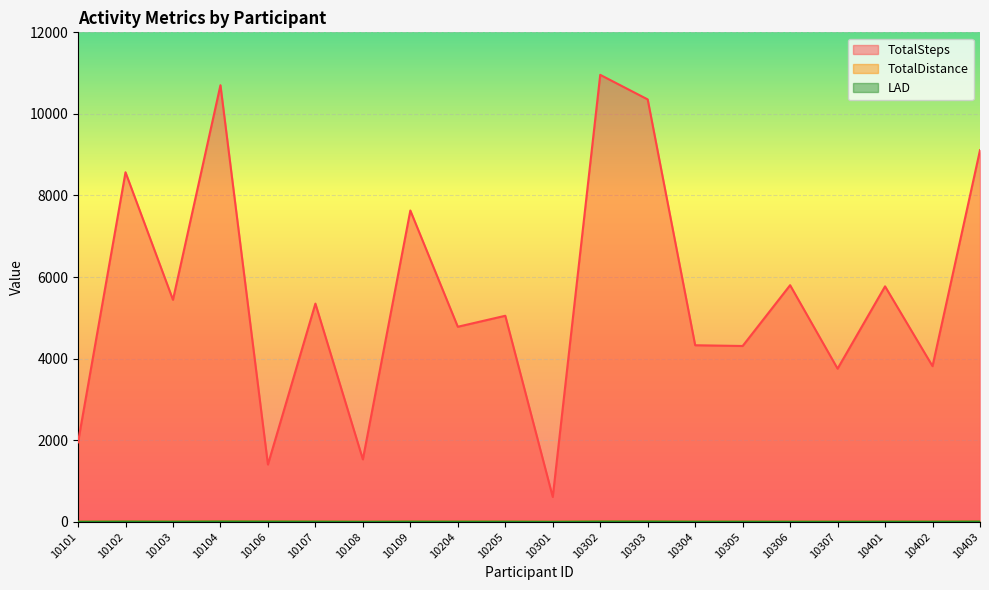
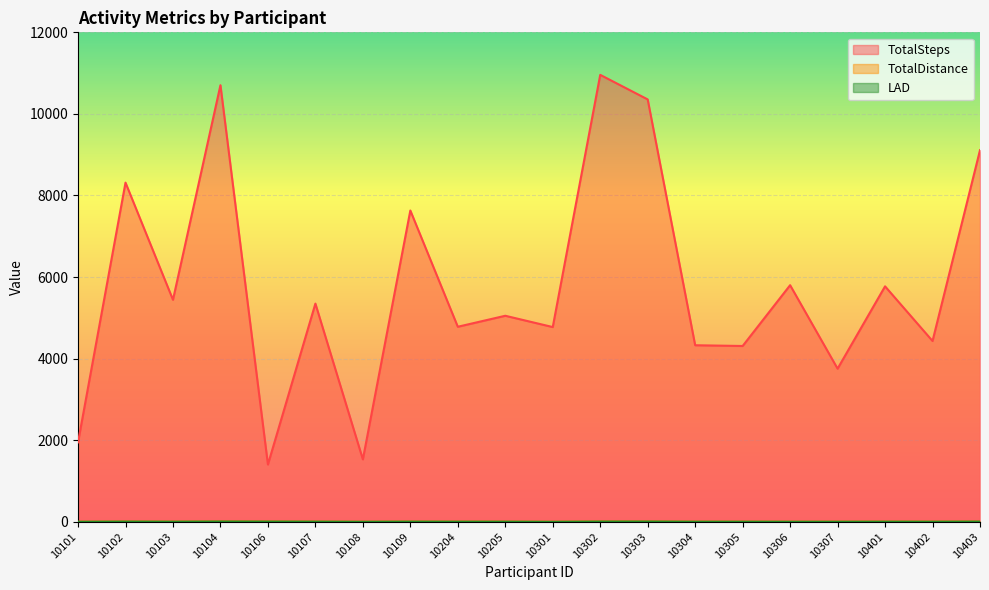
  {
    "TotalSteps": {
      "10101": 1900,
-     "10102": 8600,
+     "10102": 8300,
      "10103": 5400,
      "10104": 10700,
      "10106": 1400,
      "10107": 5300,
      "10108": 1500,
      "10109": 7600,
      "10204": 4800,
      "10205": 5100,
-     "10301": 600,
+     "10301": 4800,
      "10302": 11000,
      "10303": 10400,
      "10304": 4300,
      "10305": 4300,
      "10306": 5800,
      "10307": 3800,
      "10401": 5800,
-     "10402": 3800,
+     "10402": 4400,
      "10403": 9100
    },
    "LAD": {
      "10101": 0,
      "10102": 0,
      "10103": 0,
      "10104": 0,
      "10106": 0,
      "10107": 0,
      "10108": 0,
      "10109": 0,
      "10204": 0,
      "10205": 0,
      "10301": 0,
      "10302": 0,
      "10303": 0,
      "10304": 0,
      "10305": 0,
      "10306": 0,
      "10307": 0,
      "10401": 0,
      "10402": 0,
      "10403": 0
    }
  }
